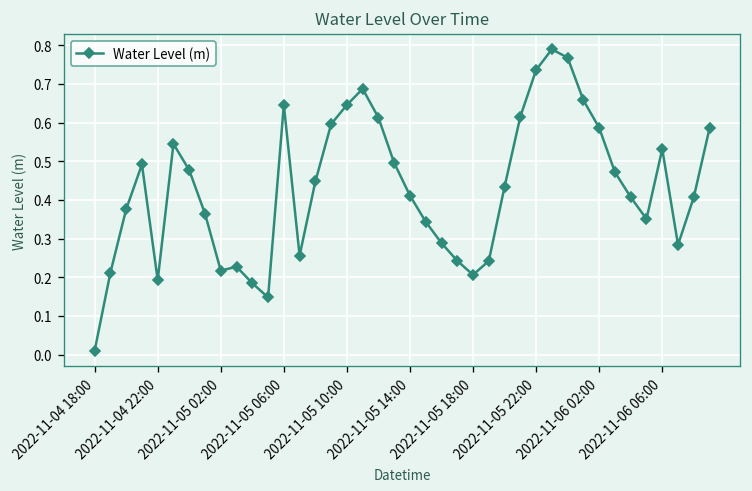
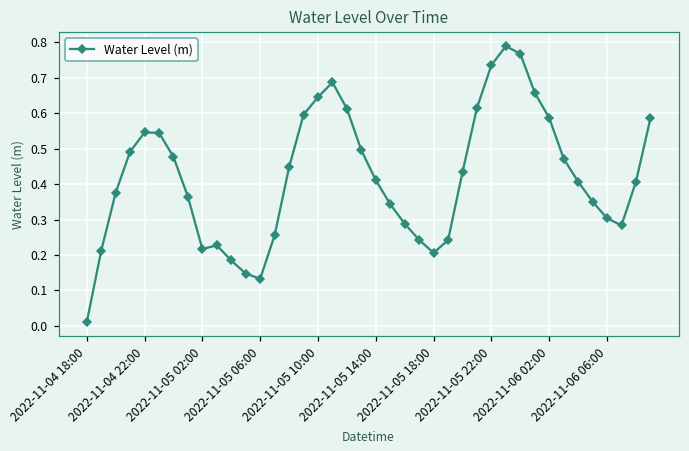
  {
    "2022-11-04 18:00": 0.01,
-   "2022-11-04 22:00": 0.19,
+   "2022-11-04 22:00": 0.55,
    "2022-11-05 02:00": 0.22,
-   "2022-11-05 06:00": 0.65,
+   "2022-11-05 06:00": 0.13,
    "2022-11-05 10:00": 0.65,
    "2022-11-05 14:00": 0.41,
    "2022-11-05 18:00": 0.21,
    "2022-11-05 22:00": 0.74,
    "2022-11-06 02:00": 0.59,
-   "2022-11-06 06:00": 0.53
+   "2022-11-06 06:00": 0.30
  }
